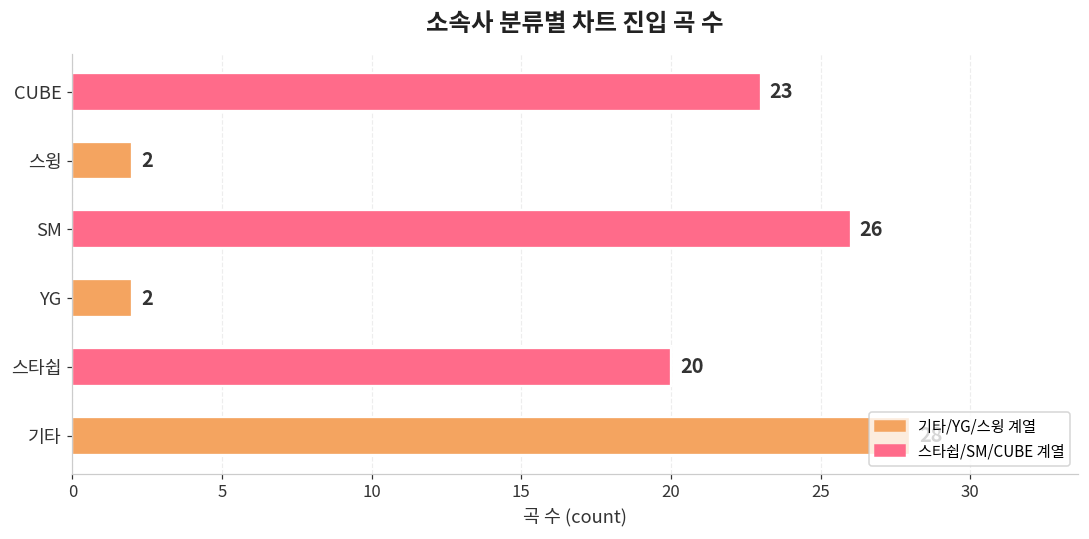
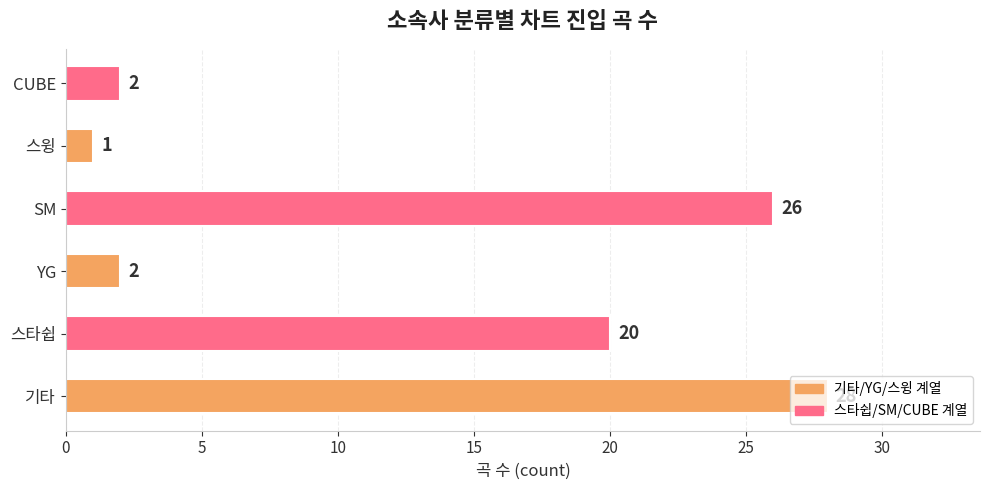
  {
-   "CUBE": 23,
-   "스윙": 2,
+   "CUBE": 2,
+   "스윙": 1,
    "SM": 26,
    "YG": 2,
    "스타쉽": 20
  }
